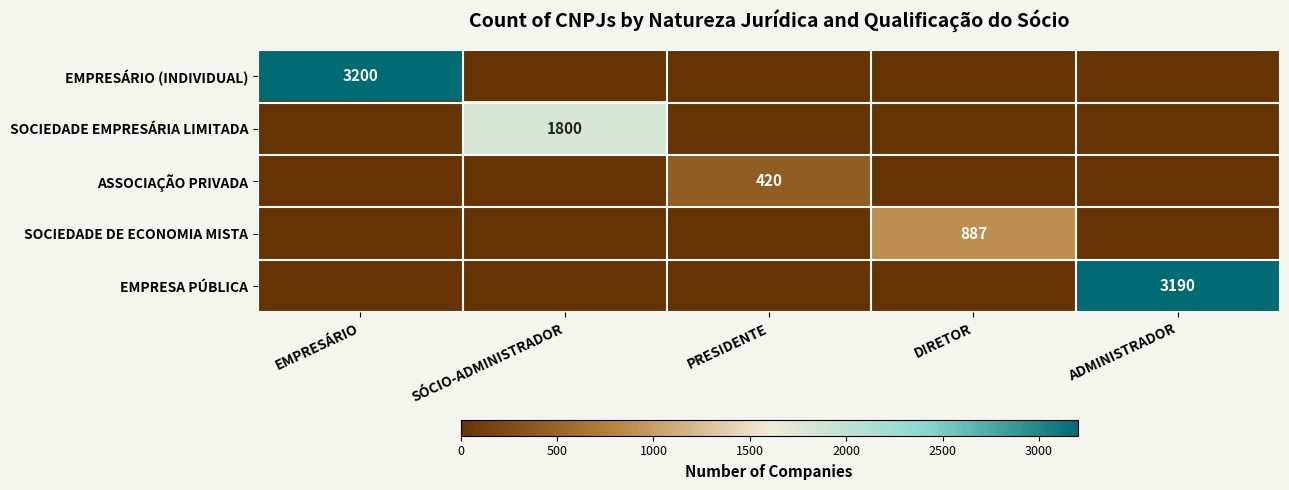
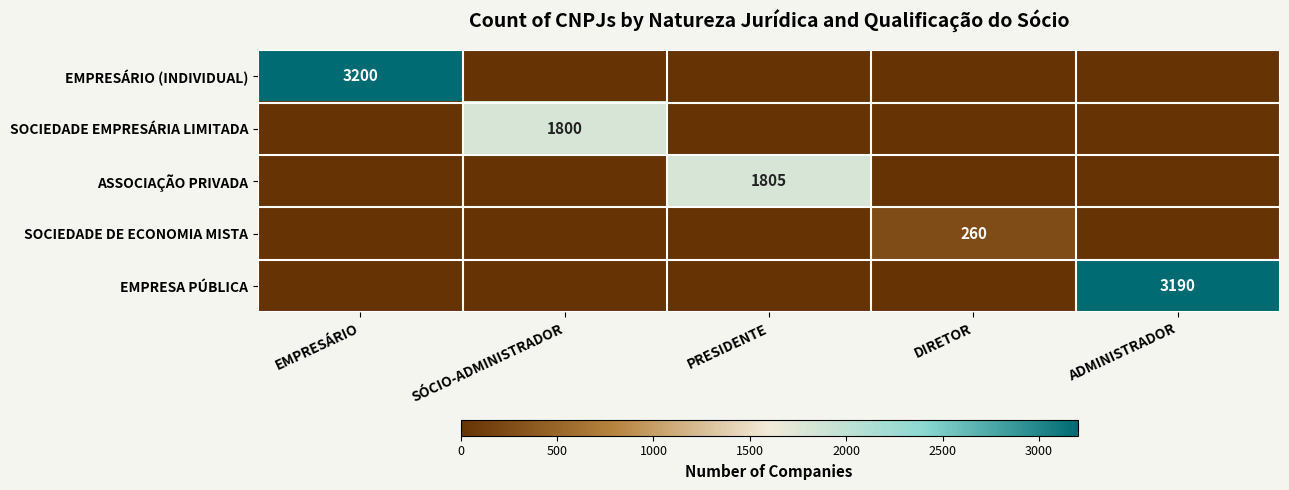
  {
    "EMPRESÁRIO (INDIVIDUAL)": {
      "EMPRESÁRIO": 3200
    },
    "SOCIEDADE EMPRESÁRIA LIMITADA": {
      "SÓCIO-ADMINISTRADOR": 1800
    },
    "ASSOCIAÇÃO PRIVADA": {
-     "PRESIDENTE": 420
+     "PRESIDENTE": 1805
    },
    "SOCIEDADE DE ECONOMIA MISTA": {
-     "DIRETOR": 887
+     "DIRETOR": 260
    },
    "EMPRESA PÚBLICA": {
      "ADMINISTRADOR": 3190
    }
  }
